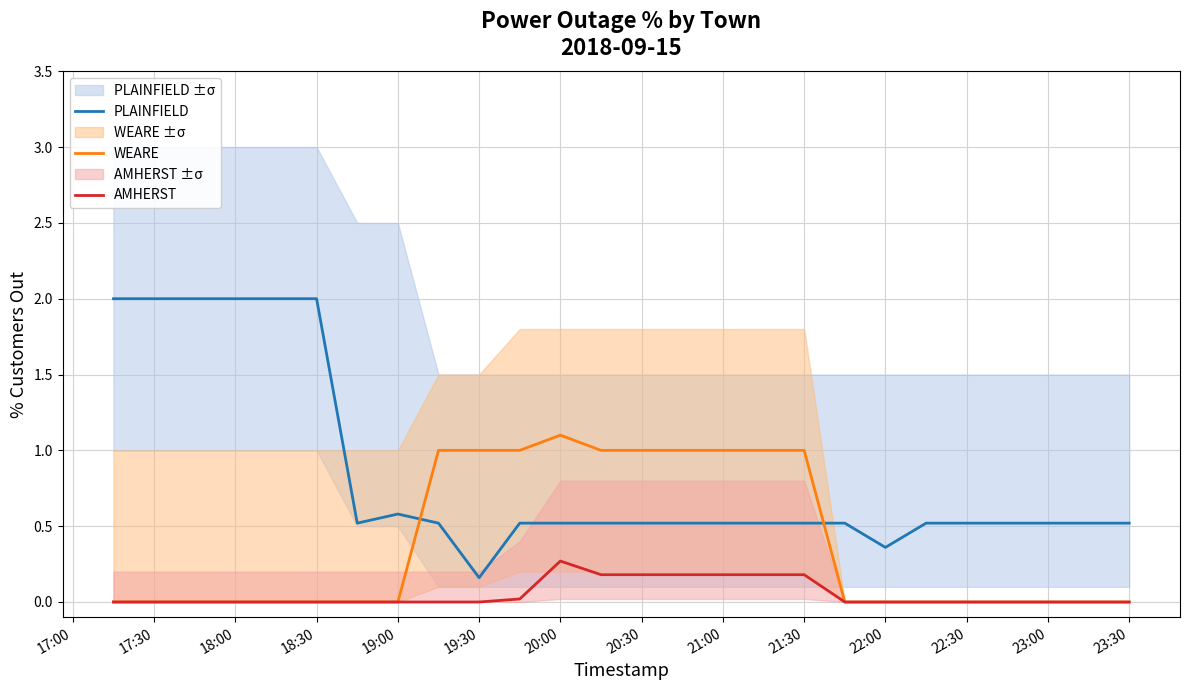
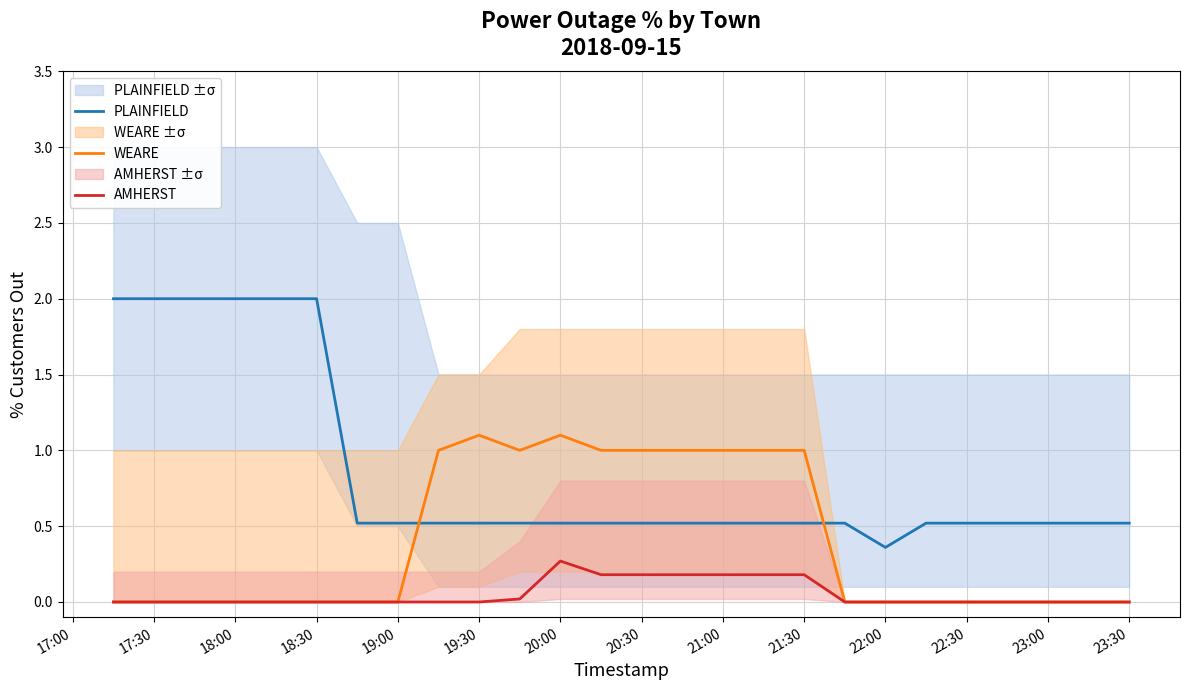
  {
    "PLAINFIELD": {
      "17:30": 2.00,
      "18:00": 2.00,
      "18:30": 2.00,
-     "19:00": 0.58,
-     "19:30": 0.16,
+     "19:00": 0.52,
+     "19:30": 0.52,
      "20:00": 0.52,
      "20:30": 0.52,
      "21:00": 0.52,
      "21:30": 0.52,
      "22:00": 0.36,
      "22:30": 0.52,
      "23:00": 0.52,
      "23:30": 0.52
    },
    "WEARE": {
-     "19:30": 1.0,
+     "19:30": 1.1,
      "20:00": 1.1,
      "20:30": 1.0,
      "21:00": 1.0,
      "21:30": 1.0
    },
    "AMHERST": {
      "19:30": 0.00,
      "20:00": 0.27,
      "20:30": 0.18,
      "21:00": 0.18,
      "21:30": 0.18
    }
  }
